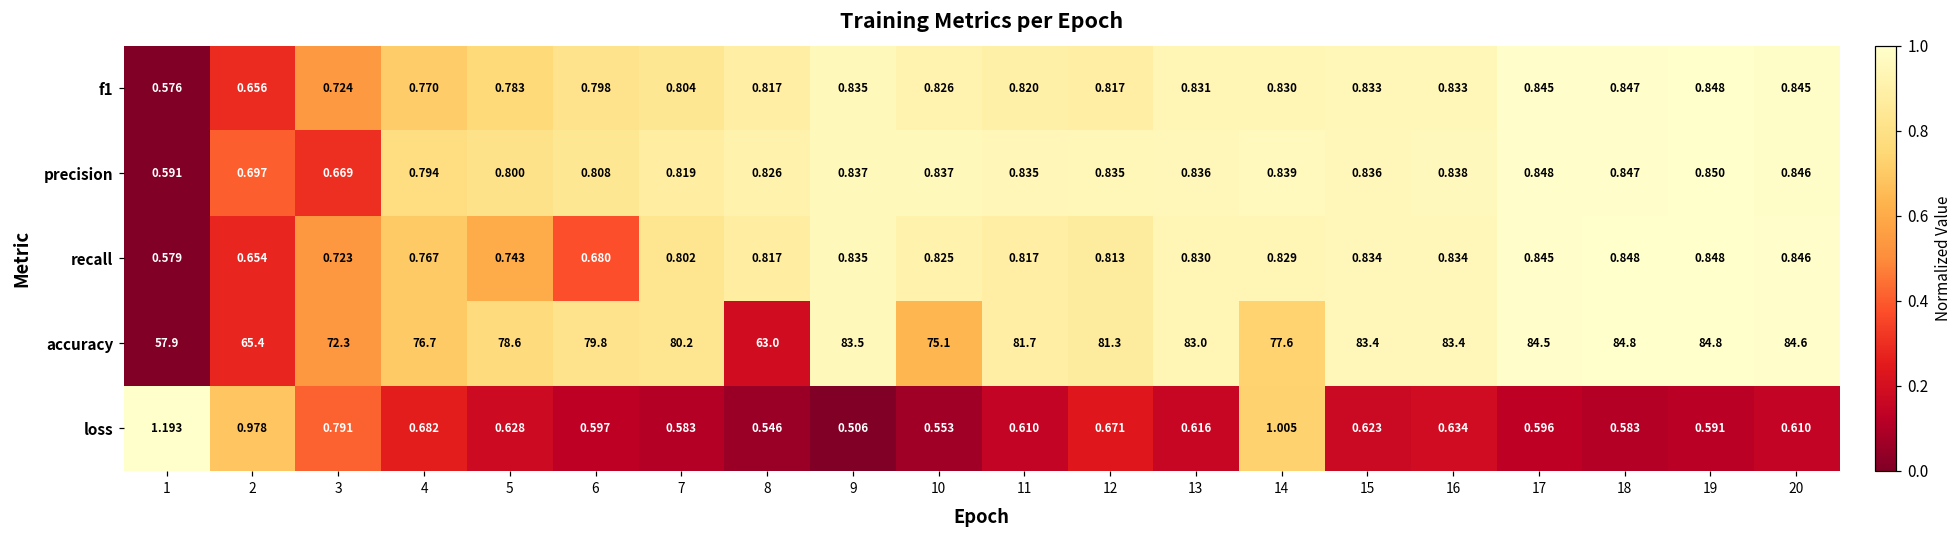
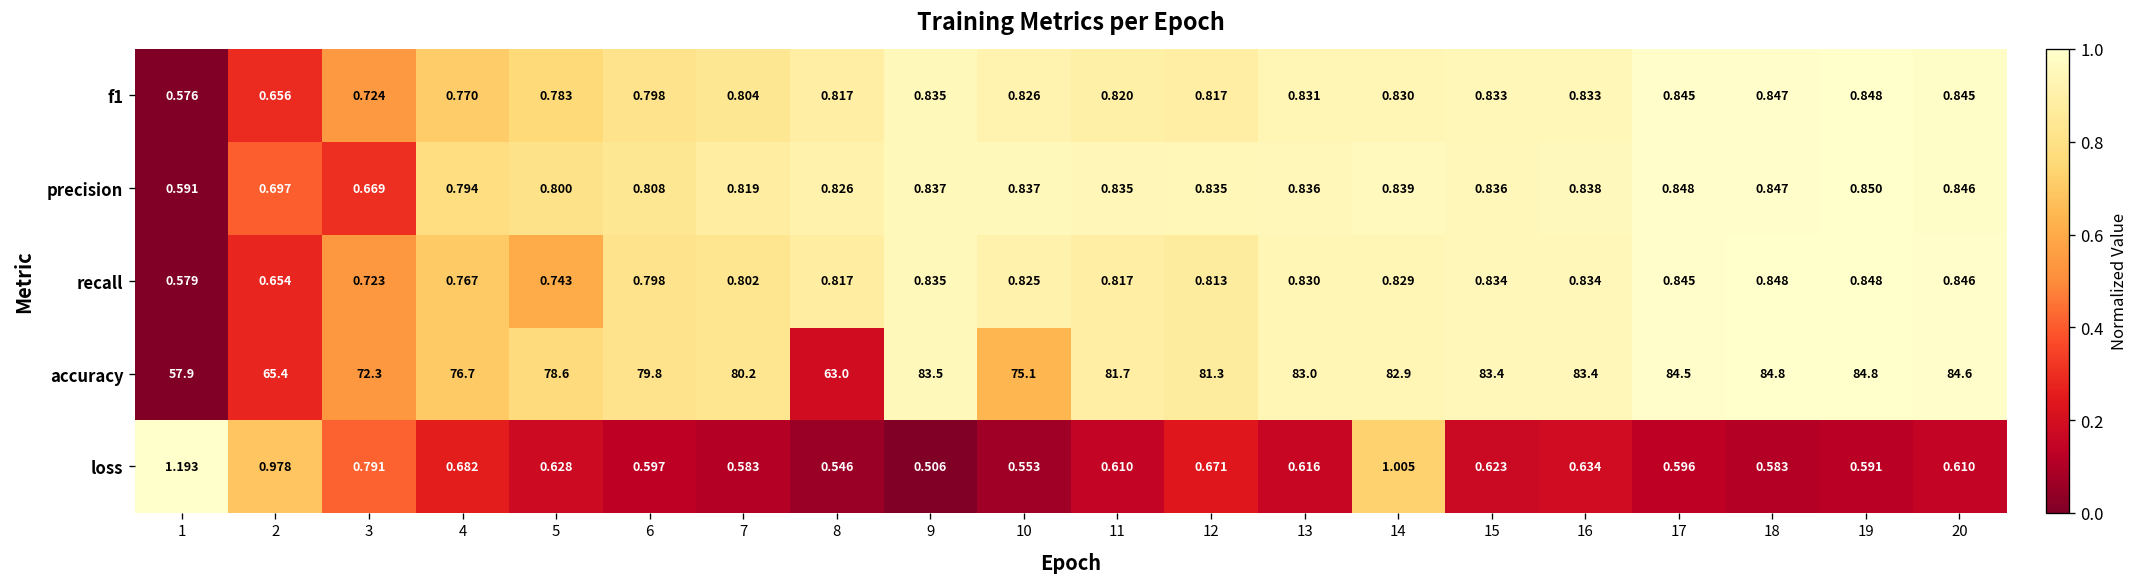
  {
    "f1": {
      "1": 0.576,
      "2": 0.656,
      "3": 0.724,
      "4": 0.770,
      "5": 0.783,
      "6": 0.798,
      "7": 0.804,
      "8": 0.817,
      "9": 0.835,
      "10": 0.826,
      "11": 0.820,
      "12": 0.817,
      "13": 0.831,
      "14": 0.830,
      "15": 0.833,
      "16": 0.833,
      "17": 0.845,
      "18": 0.847,
      "19": 0.848,
      "20": 0.845
    },
    "precision": {
      "1": 0.591,
      "2": 0.697,
      "3": 0.669,
      "4": 0.794,
      "5": 0.800,
      "6": 0.808,
      "7": 0.819,
      "8": 0.826,
      "9": 0.837,
      "10": 0.837,
      "11": 0.835,
      "12": 0.835,
      "13": 0.836,
      "14": 0.839,
      "15": 0.836,
      "16": 0.838,
      "17": 0.848,
      "18": 0.847,
      "19": 0.850,
      "20": 0.846
    },
    "recall": {
      "1": 0.579,
      "2": 0.654,
      "3": 0.723,
      "4": 0.767,
      "5": 0.743,
-     "6": 0.680,
+     "6": 0.798,
      "7": 0.802,
      "8": 0.817,
      "9": 0.835,
      "10": 0.825,
      "11": 0.817,
      "12": 0.813,
      "13": 0.830,
      "14": 0.829,
      "15": 0.834,
      "16": 0.834,
      "17": 0.845,
      "18": 0.848,
      "19": 0.848,
      "20": 0.846
    },
    "accuracy": {
      "1": 57.9,
      "2": 65.4,
      "3": 72.3,
      "4": 76.7,
      "5": 78.6,
      "6": 79.8,
      "7": 80.2,
      "8": 63.0,
      "9": 83.5,
      "10": 75.1,
      "11": 81.7,
      "12": 81.3,
      "13": 83.0,
-     "14": 77.6,
+     "14": 82.9,
      "15": 83.4,
      "16": 83.4,
      "17": 84.5,
      "18": 84.8,
      "19": 84.8,
      "20": 84.6
    },
    "loss": {
      "1": 1.193,
      "2": 0.978,
      "3": 0.791,
      "4": 0.682,
      "5": 0.628,
      "6": 0.597,
      "7": 0.583,
      "8": 0.546,
      "9": 0.506,
      "10": 0.553,
      "11": 0.610,
      "12": 0.671,
      "13": 0.616,
      "14": 1.005,
      "15": 0.623,
      "16": 0.634,
      "17": 0.596,
      "18": 0.583,
      "19": 0.591,
      "20": 0.610
    }
  }
